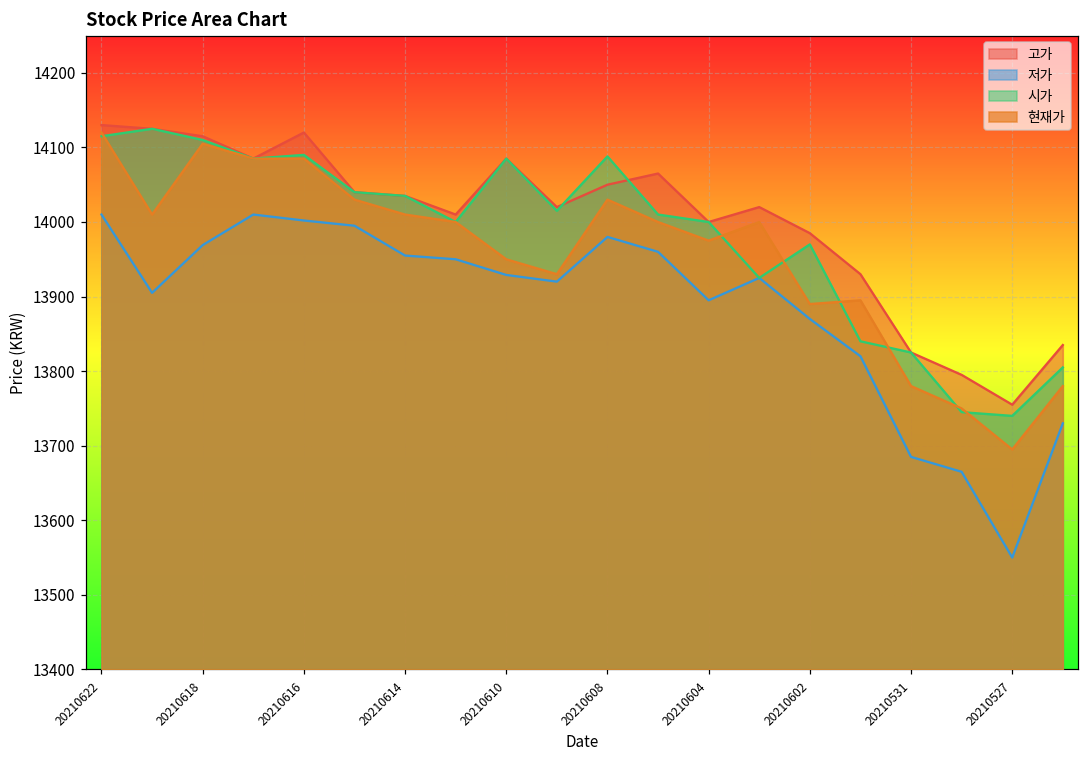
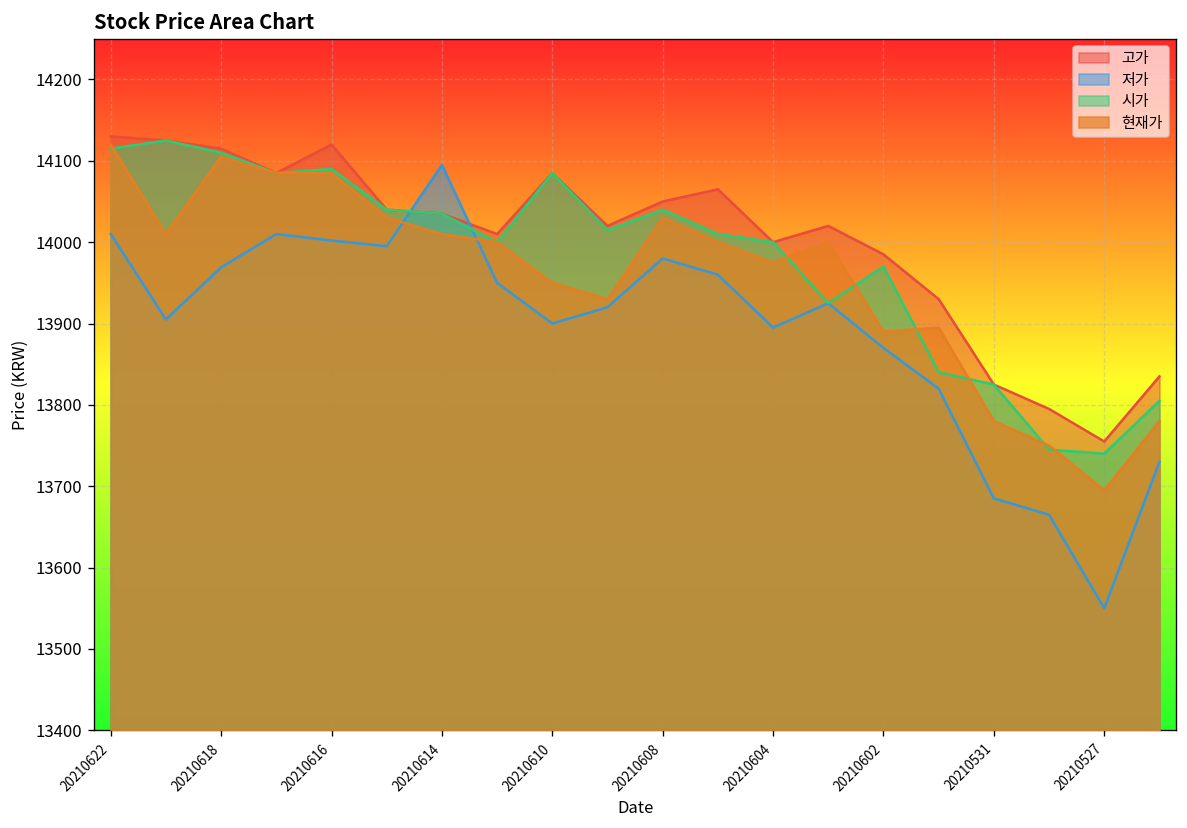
  {
    "저가": {
      "20210622": 14010,
      "20210618": 13970,
      "20210616": 14000,
-     "20210614": 13960,
-     "20210610": 13930,
+     "20210614": 14100,
+     "20210610": 13900,
      "20210608": 13980,
      "20210604": 13900,
      "20210602": 13870,
      "20210531": 13690,
      "20210527": 13550
    },
    "시가": {
      "20210622": 14120,
      "20210618": 14110,
      "20210616": 14090,
-     "20210608": 14090,
+     "20210608": 14040,
      "20210602": 13970,
      "20210527": 13740
    }
  }
